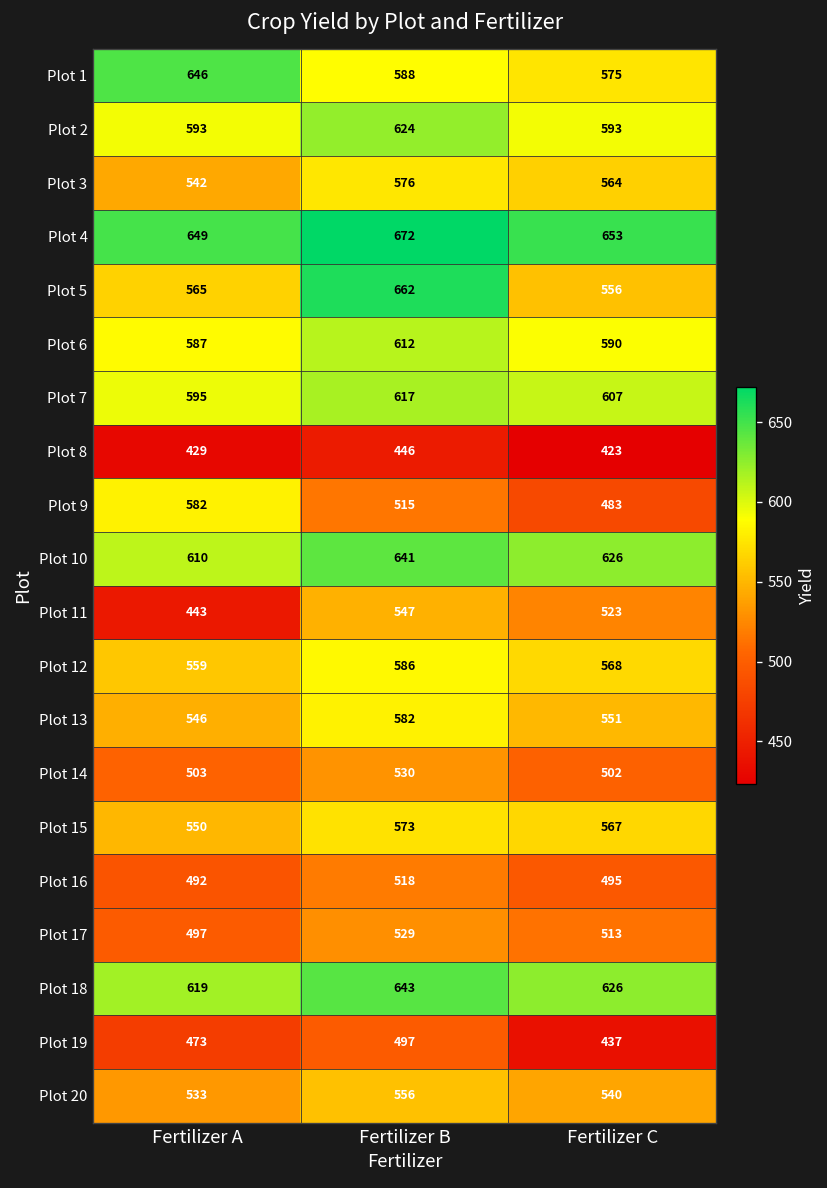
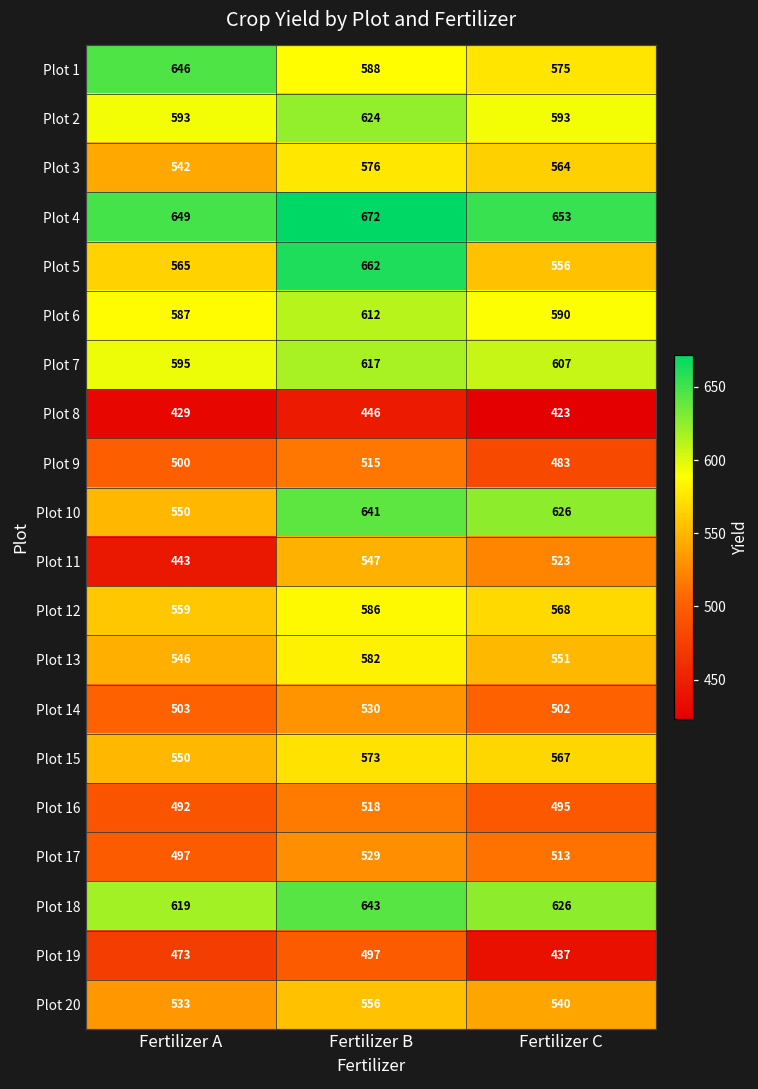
  {
    "Plot 1": {
      "Fertilizer A": 646,
      "Fertilizer B": 588,
      "Fertilizer C": 575
    },
    "Plot 2": {
      "Fertilizer A": 593,
      "Fertilizer B": 624,
      "Fertilizer C": 593
    },
    "Plot 3": {
      "Fertilizer A": 542,
      "Fertilizer B": 576,
      "Fertilizer C": 564
    },
    "Plot 4": {
      "Fertilizer A": 649,
      "Fertilizer B": 672,
      "Fertilizer C": 653
    },
    "Plot 5": {
      "Fertilizer A": 565,
      "Fertilizer B": 662,
      "Fertilizer C": 556
    },
    "Plot 6": {
      "Fertilizer A": 587,
      "Fertilizer B": 612,
      "Fertilizer C": 590
    },
    "Plot 7": {
      "Fertilizer A": 595,
      "Fertilizer B": 617,
      "Fertilizer C": 607
    },
    "Plot 8": {
      "Fertilizer A": 429,
      "Fertilizer B": 446,
      "Fertilizer C": 423
    },
    "Plot 9": {
-     "Fertilizer A": 582,
+     "Fertilizer A": 500,
      "Fertilizer B": 515,
      "Fertilizer C": 483
    },
    "Plot 10": {
-     "Fertilizer A": 610,
+     "Fertilizer A": 550,
      "Fertilizer B": 641,
      "Fertilizer C": 626
    },
    "Plot 11": {
      "Fertilizer A": 443,
      "Fertilizer B": 547,
      "Fertilizer C": 523
    },
    "Plot 12": {
      "Fertilizer A": 559,
      "Fertilizer B": 586,
      "Fertilizer C": 568
    },
    "Plot 13": {
      "Fertilizer A": 546,
      "Fertilizer B": 582,
      "Fertilizer C": 551
    },
    "Plot 14": {
      "Fertilizer A": 503,
      "Fertilizer B": 530,
      "Fertilizer C": 502
    },
    "Plot 15": {
      "Fertilizer A": 550,
      "Fertilizer B": 573,
      "Fertilizer C": 567
    },
    "Plot 16": {
      "Fertilizer A": 492,
      "Fertilizer B": 518,
      "Fertilizer C": 495
    },
    "Plot 17": {
      "Fertilizer A": 497,
      "Fertilizer B": 529,
      "Fertilizer C": 513
    },
    "Plot 18": {
      "Fertilizer A": 619,
      "Fertilizer B": 643,
      "Fertilizer C": 626
    },
    "Plot 19": {
      "Fertilizer A": 473,
      "Fertilizer B": 497,
      "Fertilizer C": 437
    },
    "Plot 20": {
      "Fertilizer A": 533,
      "Fertilizer B": 556,
      "Fertilizer C": 540
    }
  }
